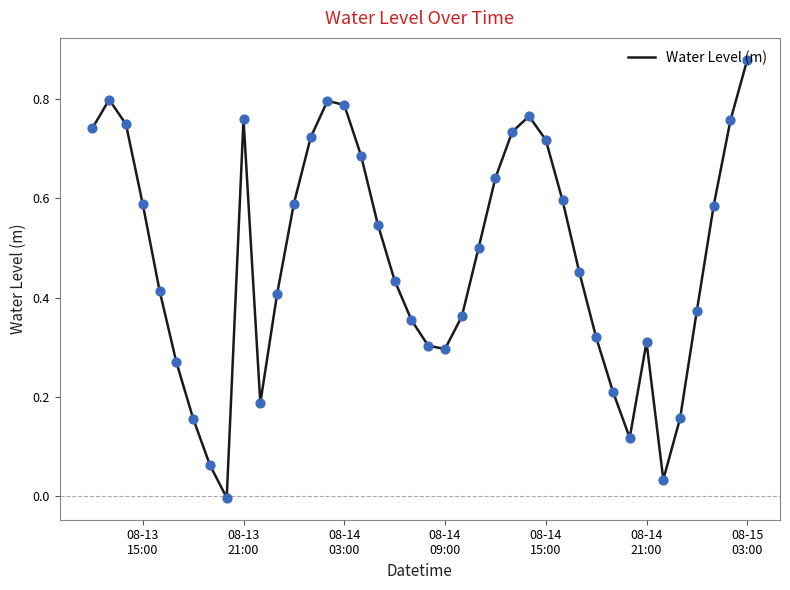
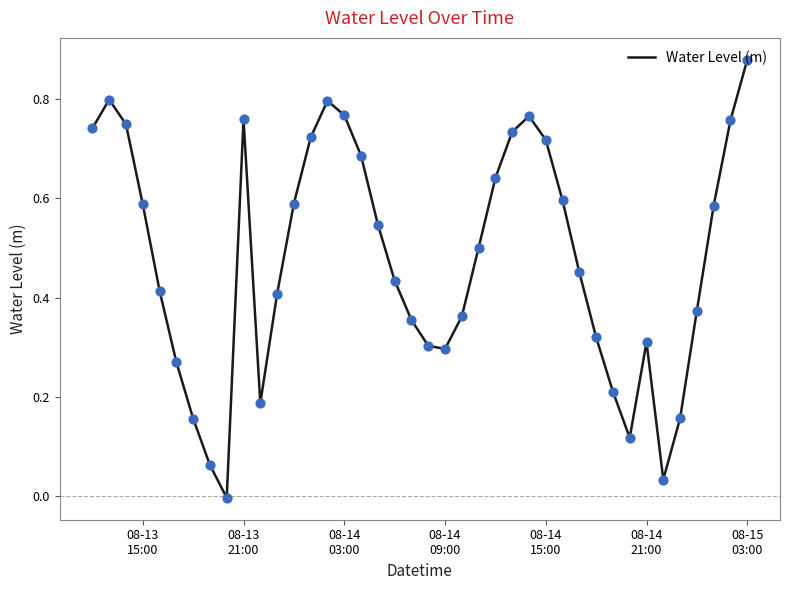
  {
    "08-13 15:00": 0.59,
    "08-13 21:00": 0.76,
-   "08-14 03:00": 0.79,
+   "08-14 03:00": 0.77,
    "08-14 09:00": 0.30,
    "08-14 15:00": 0.72,
    "08-14 21:00": 0.31,
    "08-15 03:00": 0.88
  }
